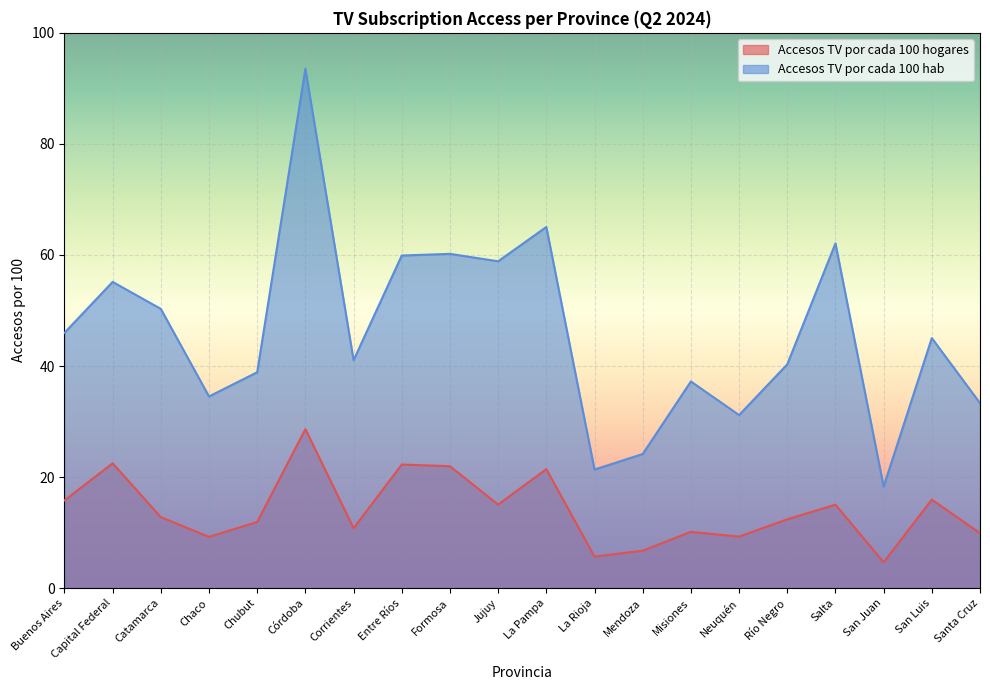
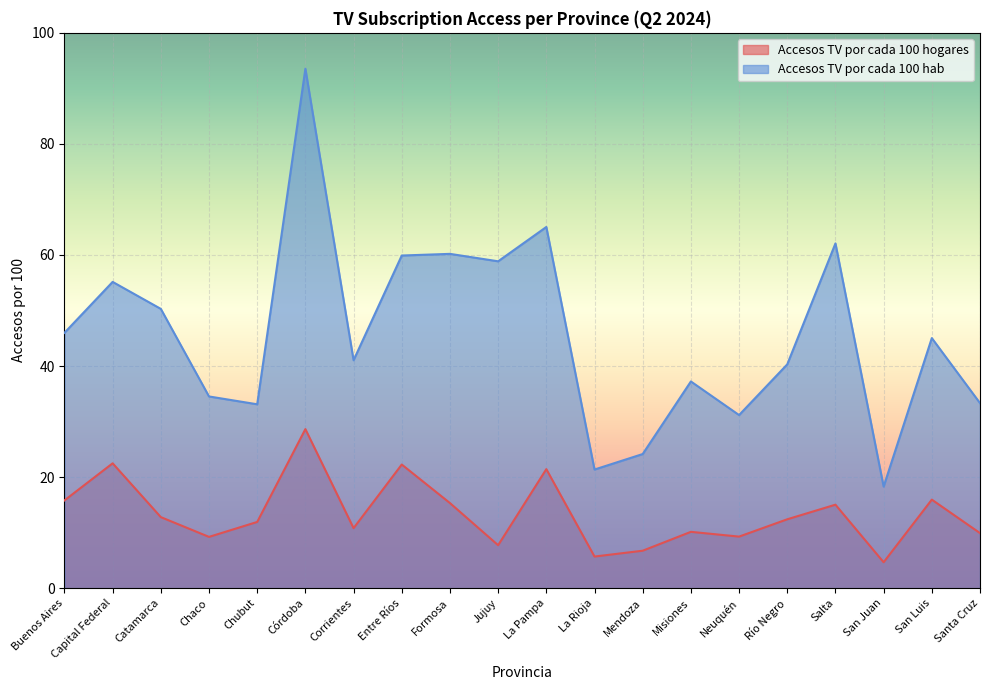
  {
    "Accesos TV por cada 100 hogares": {
      "Buenos Aires": 16,
      "Capital Federal": 22,
      "Catamarca": 13,
      "Chaco": 9,
      "Chubut": 12,
      "Córdoba": 29,
      "Corrientes": 11,
      "Entre Ríos": 22,
-     "Formosa": 22,
-     "Jujuy": 15,
+     "Formosa": 15,
+     "Jujuy": 8,
      "La Pampa": 21,
      "La Rioja": 6,
      "Mendoza": 7,
      "Misiones": 10,
      "Neuquén": 9,
      "Río Negro": 12,
      "Salta": 15,
      "San Juan": 5,
      "San Luis": 16,
      "Santa Cruz": 10
    },
    "Accesos TV por cada 100 hab": {
      "Buenos Aires": 46,
      "Capital Federal": 55,
      "Catamarca": 50,
      "Chaco": 35,
-     "Chubut": 39,
+     "Chubut": 33,
      "Córdoba": 94,
      "Corrientes": 41,
      "Entre Ríos": 60,
      "Formosa": 60,
      "Jujuy": 59,
      "La Pampa": 65,
      "La Rioja": 21,
      "Mendoza": 24,
      "Misiones": 37,
      "Neuquén": 31,
      "Río Negro": 40,
      "Salta": 62,
      "San Juan": 18,
      "San Luis": 45,
      "Santa Cruz": 33
    }
  }
